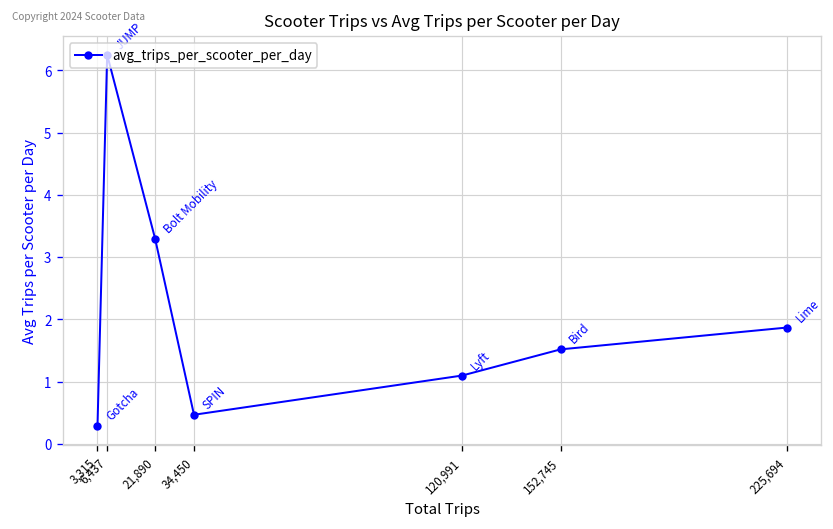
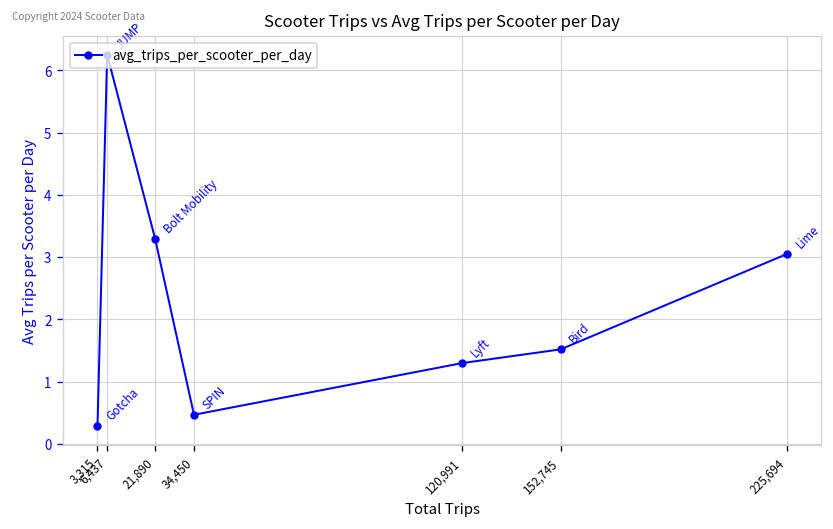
  {
    "3,315": 0.3,
    "21,890": 3.3,
    "34,450": 0.5,
-   "120,991": 1.1,
+   "120,991": 1.3,
    "152,745": 1.5,
-   "225,694": 1.9
+   "225,694": 3.1
  }
